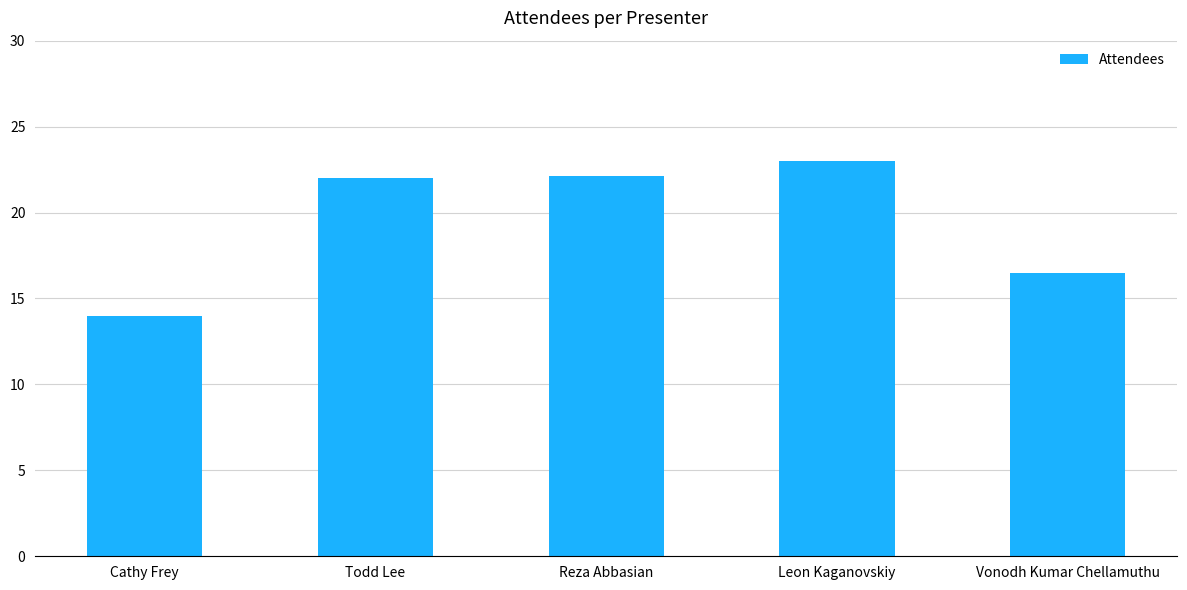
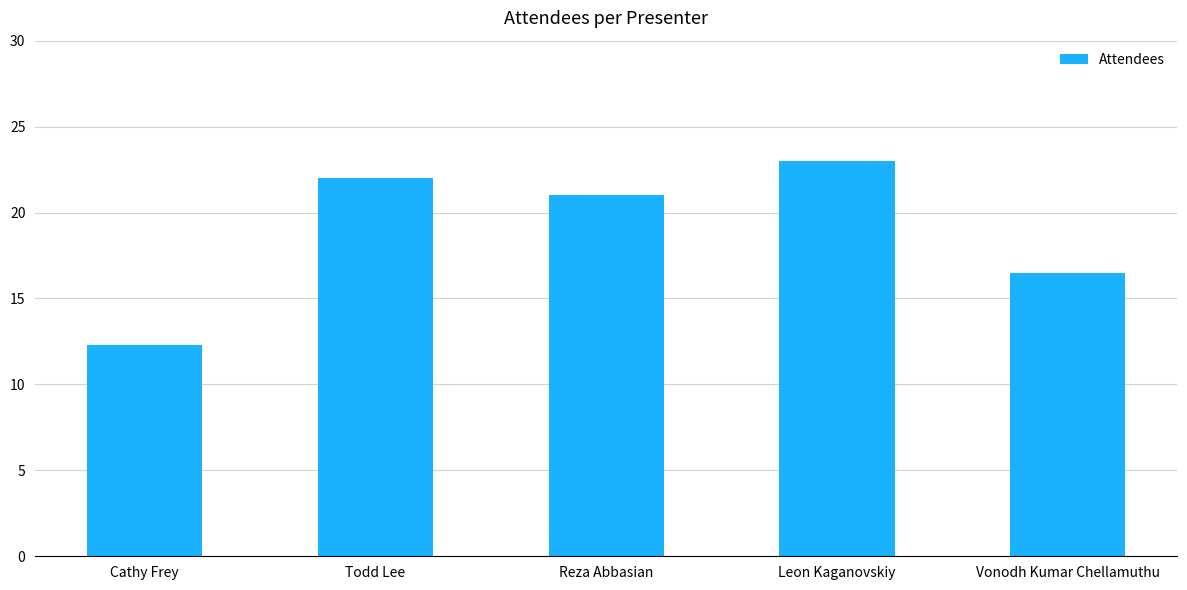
  {
-   "Cathy Frey": 14.0,
+   "Cathy Frey": 12.3,
    "Todd Lee": 22.0,
-   "Reza Abbasian": 22.1,
+   "Reza Abbasian": 21.0,
    "Leon Kaganovskiy": 23.0,
    "Vonodh Kumar Chellamuthu": 16.5
  }
